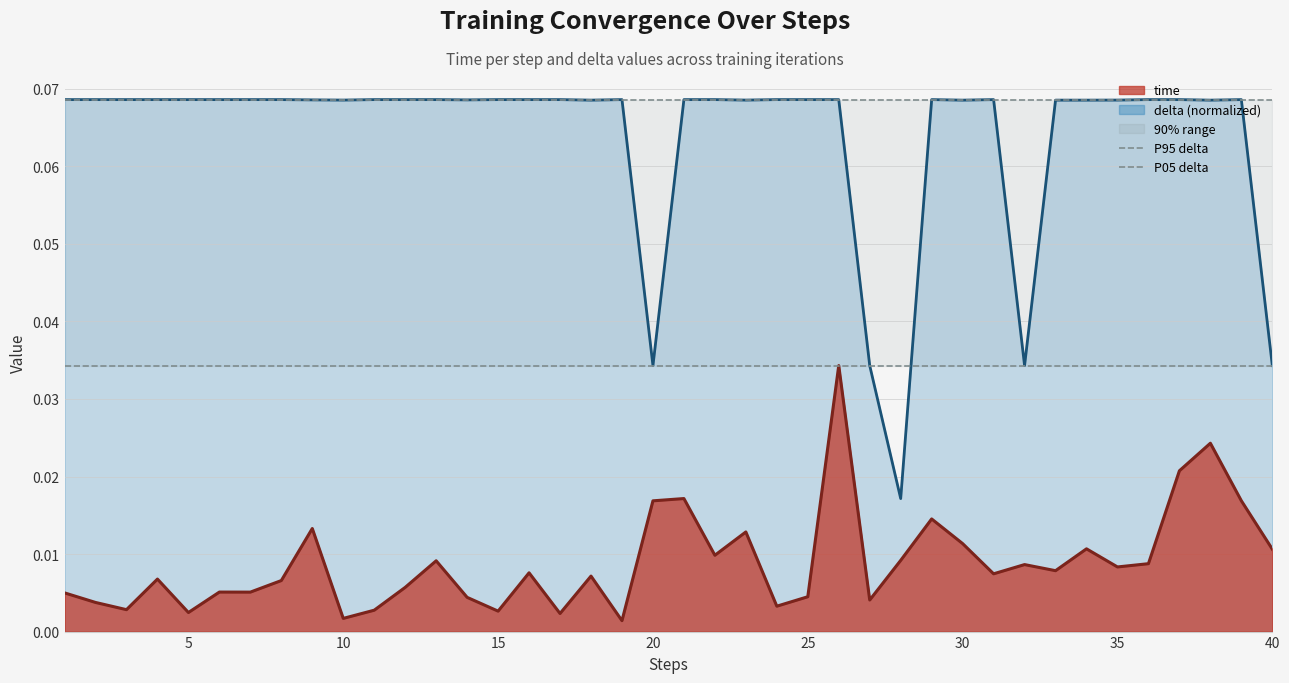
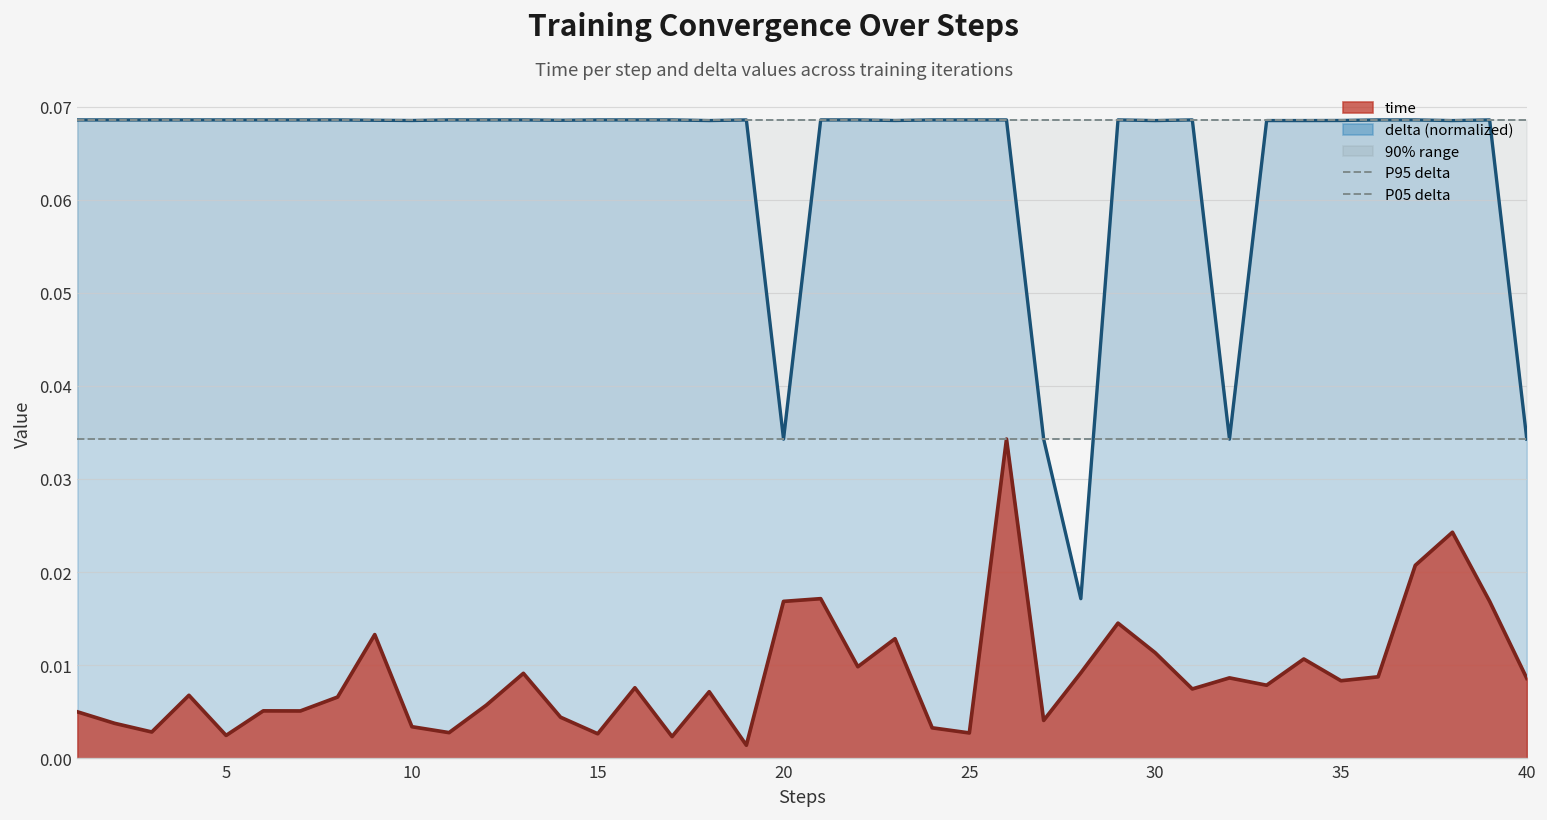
  {
    "time": {
      "5": 0.002,
-     "10": 0.002,
+     "10": 0.003,
      "15": 0.003,
      "20": 0.017,
-     "25": 0.004,
+     "25": 0.003,
      "30": 0.011,
      "35": 0.008,
-     "40": 0.011
+     "40": 0.009
    }
  }
